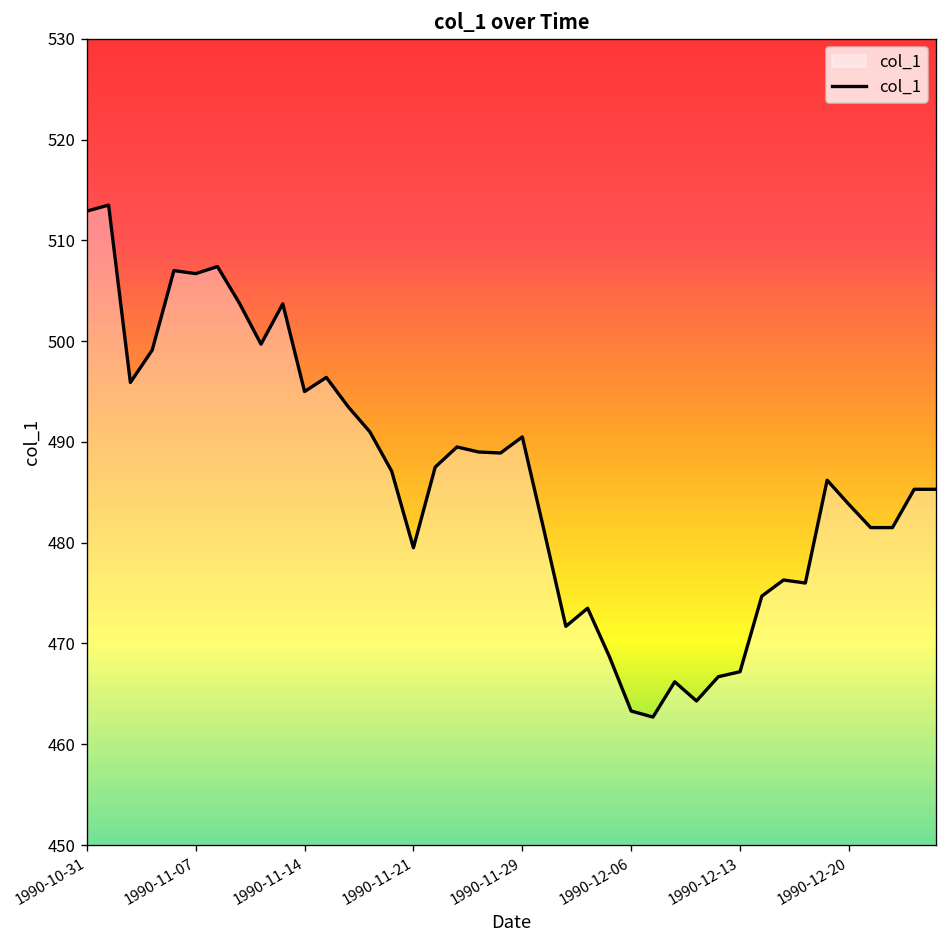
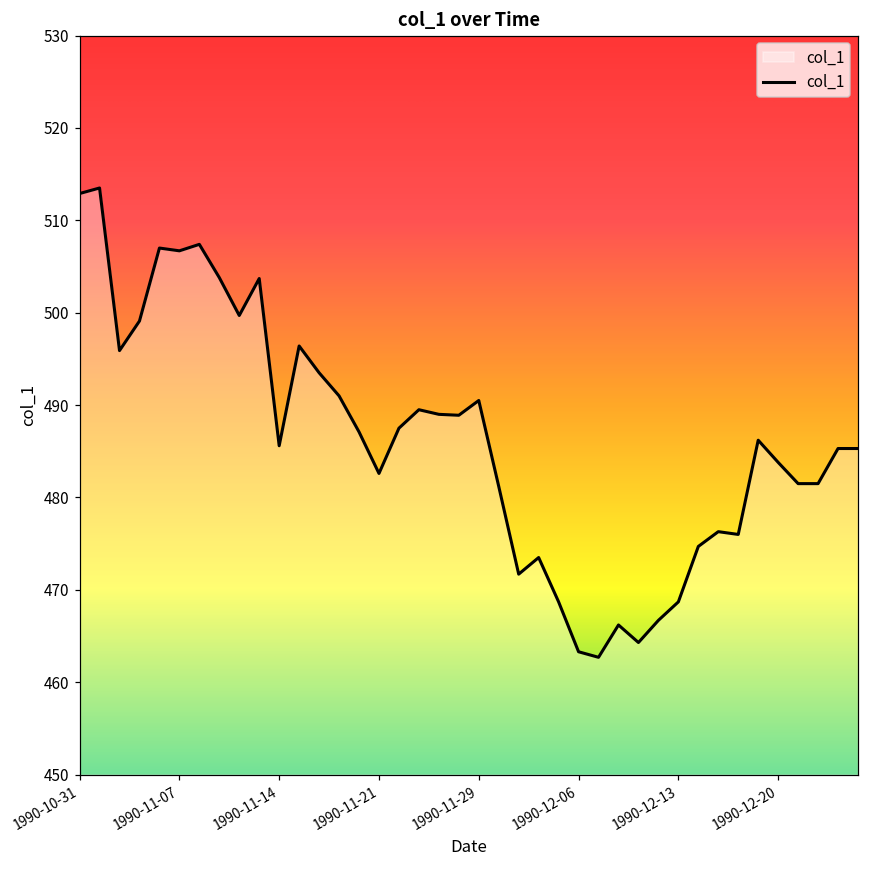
  {
    "1990-10-31": 513,
    "1990-11-07": 507,
-   "1990-11-14": 495,
-   "1990-11-21": 480,
+   "1990-11-14": 486,
+   "1990-11-21": 483,
    "1990-11-29": 491,
    "1990-12-06": 463,
-   "1990-12-13": 467,
+   "1990-12-13": 469,
    "1990-12-20": 484
  }
